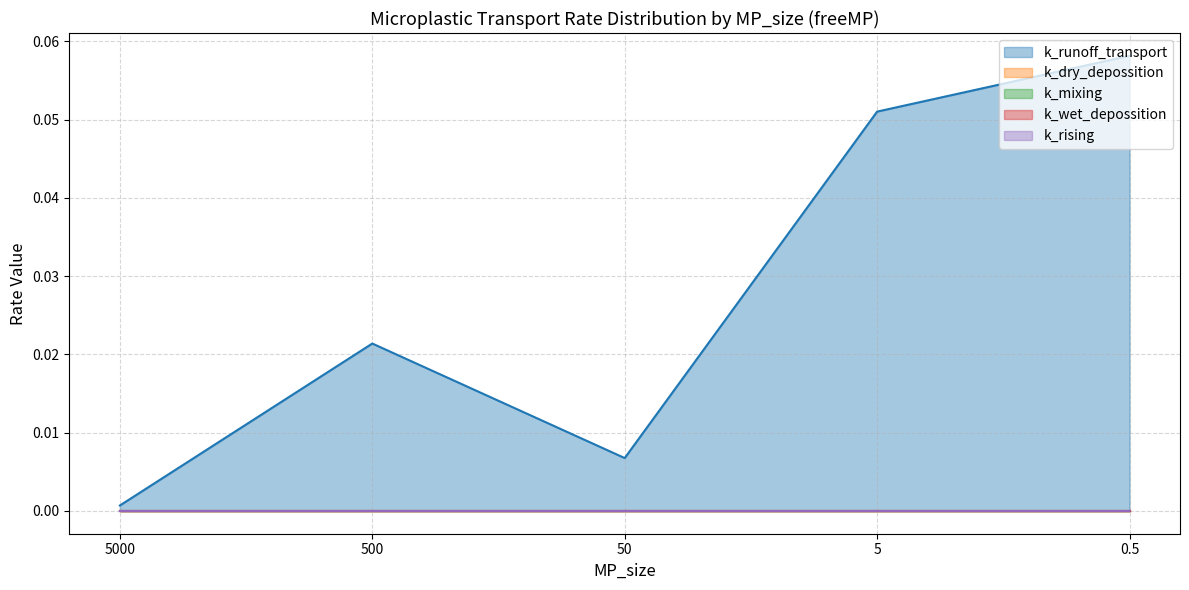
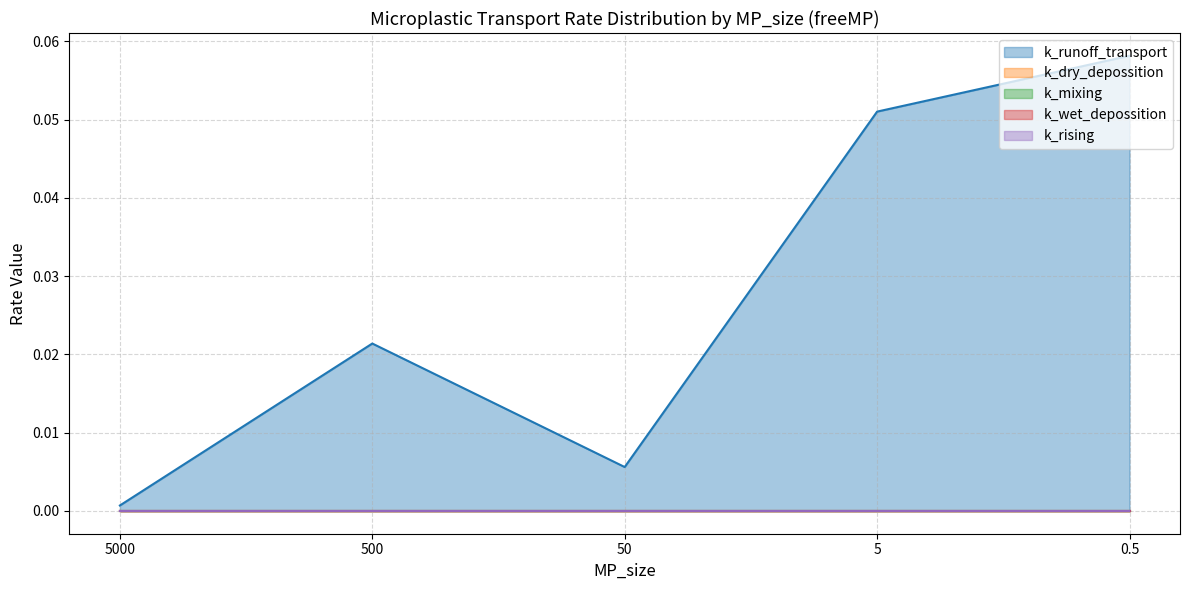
  {
    "k_runoff_transport": {
      "5000": 0.001,
      "500": 0.021,
-     "50": 0.007,
+     "50": 0.006,
      "5": 0.051
    },
    "k_rising": {
      "5000": 0.000,
      "500": 0.000,
      "50": 0.000,
      "5": 0.000,
      "0.5": 0.000
    }
  }
